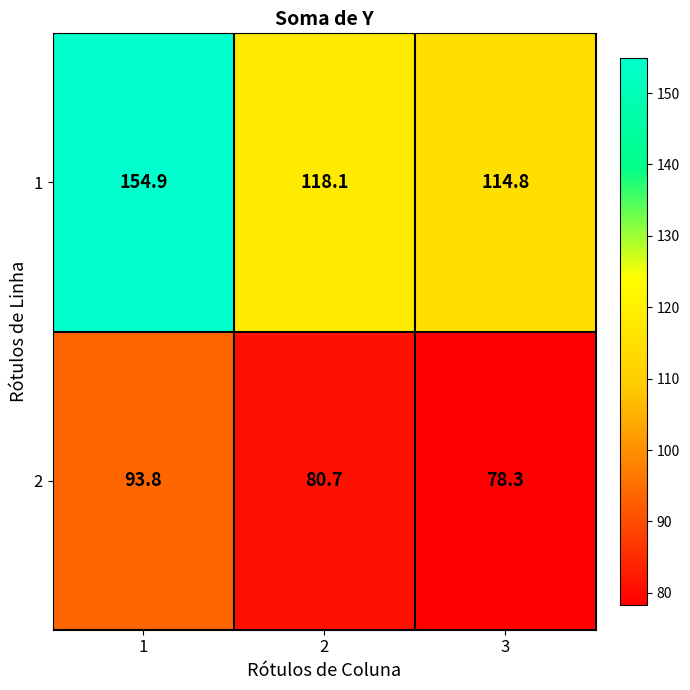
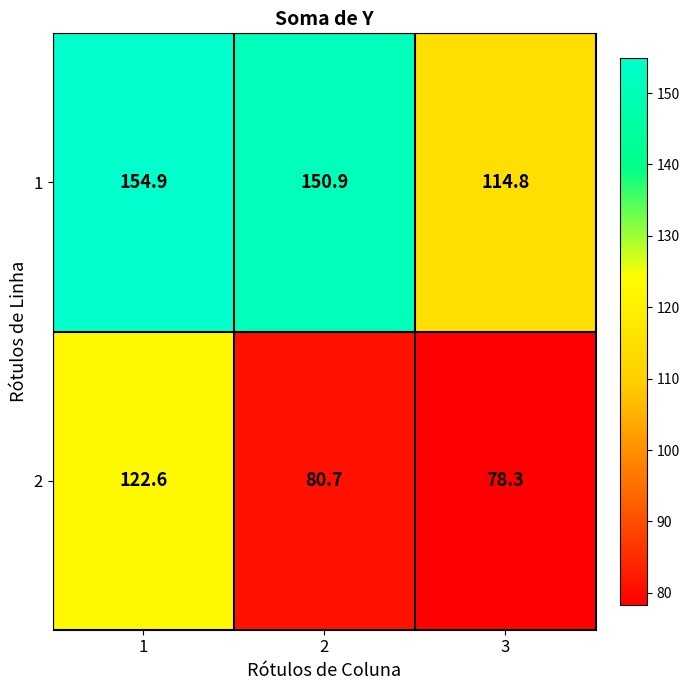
  {
    "1": {
      "1": 154.9,
-     "2": 118.1,
+     "2": 150.9,
      "3": 114.8
    },
    "2": {
-     "1": 93.8,
+     "1": 122.6,
      "2": 80.7,
      "3": 78.3
    }
  }
